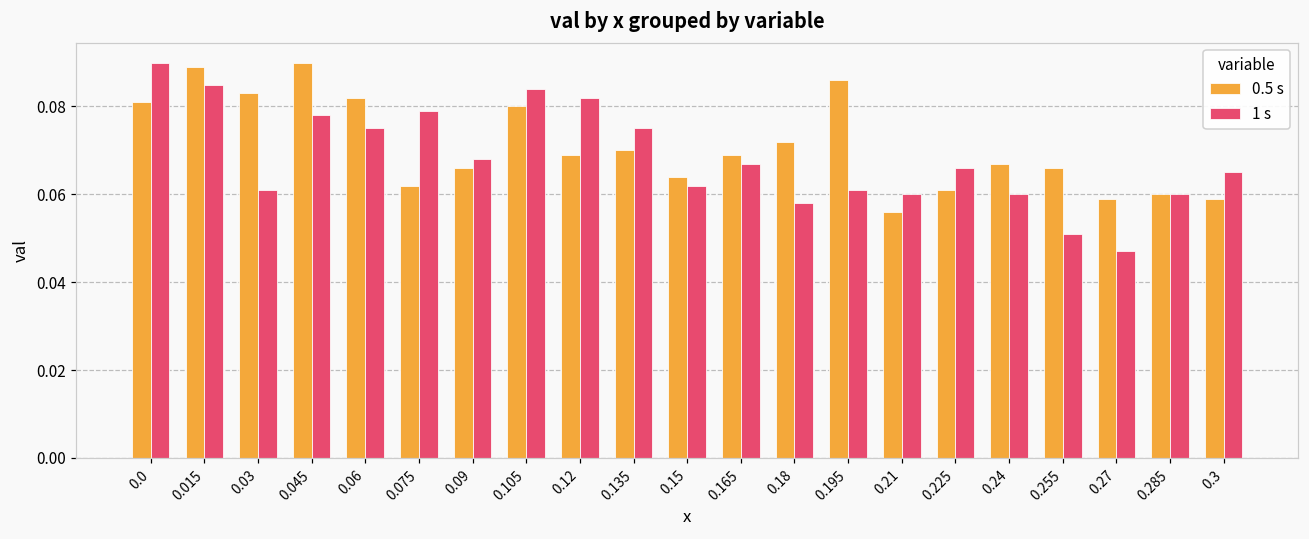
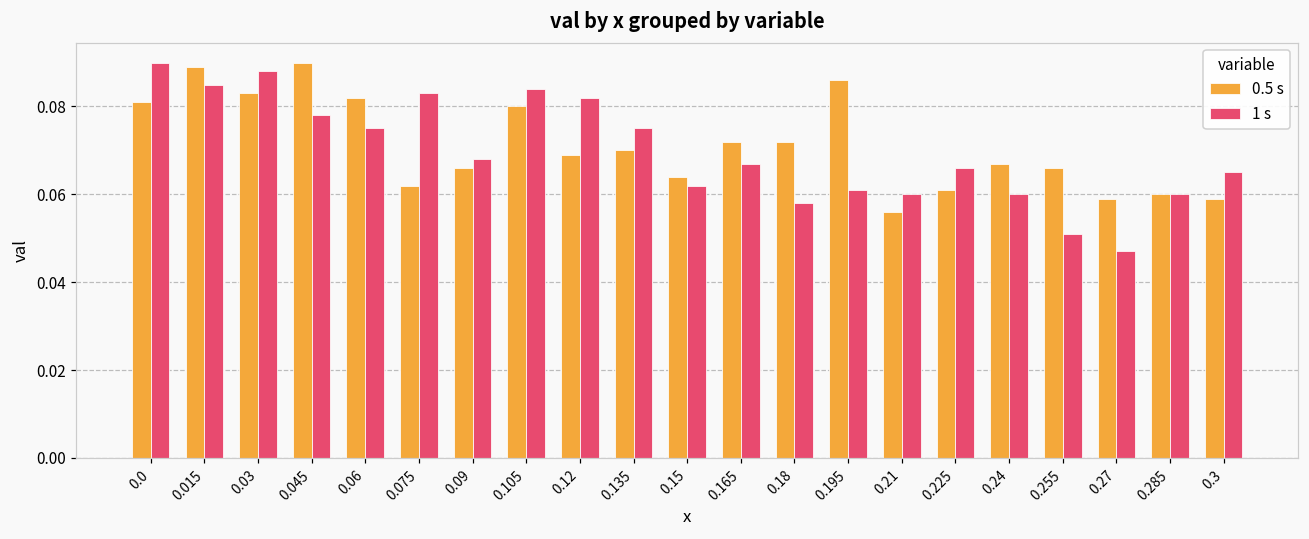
  {
    "0.5 s": {
      "0.0": 0.081,
      "0.015": 0.089,
      "0.03": 0.083,
      "0.045": 0.090,
      "0.06": 0.082,
      "0.075": 0.062,
      "0.09": 0.066,
      "0.105": 0.080,
      "0.12": 0.069,
      "0.135": 0.070,
      "0.15": 0.064,
-     "0.165": 0.069,
+     "0.165": 0.072,
      "0.18": 0.072,
      "0.195": 0.086,
      "0.21": 0.056,
      "0.225": 0.061,
      "0.24": 0.067,
      "0.255": 0.066,
      "0.27": 0.059,
      "0.285": 0.060,
      "0.3": 0.059
    },
    "1 s": {
      "0.0": 0.090,
      "0.015": 0.085,
-     "0.03": 0.061,
+     "0.03": 0.088,
      "0.045": 0.078,
      "0.06": 0.075,
-     "0.075": 0.079,
+     "0.075": 0.083,
      "0.09": 0.068,
      "0.105": 0.084,
      "0.12": 0.082,
      "0.135": 0.075,
      "0.15": 0.062,
      "0.165": 0.067,
      "0.18": 0.058,
      "0.195": 0.061,
      "0.21": 0.060,
      "0.225": 0.066,
      "0.24": 0.060,
      "0.255": 0.051,
      "0.27": 0.047,
      "0.285": 0.060,
      "0.3": 0.065
    }
  }
